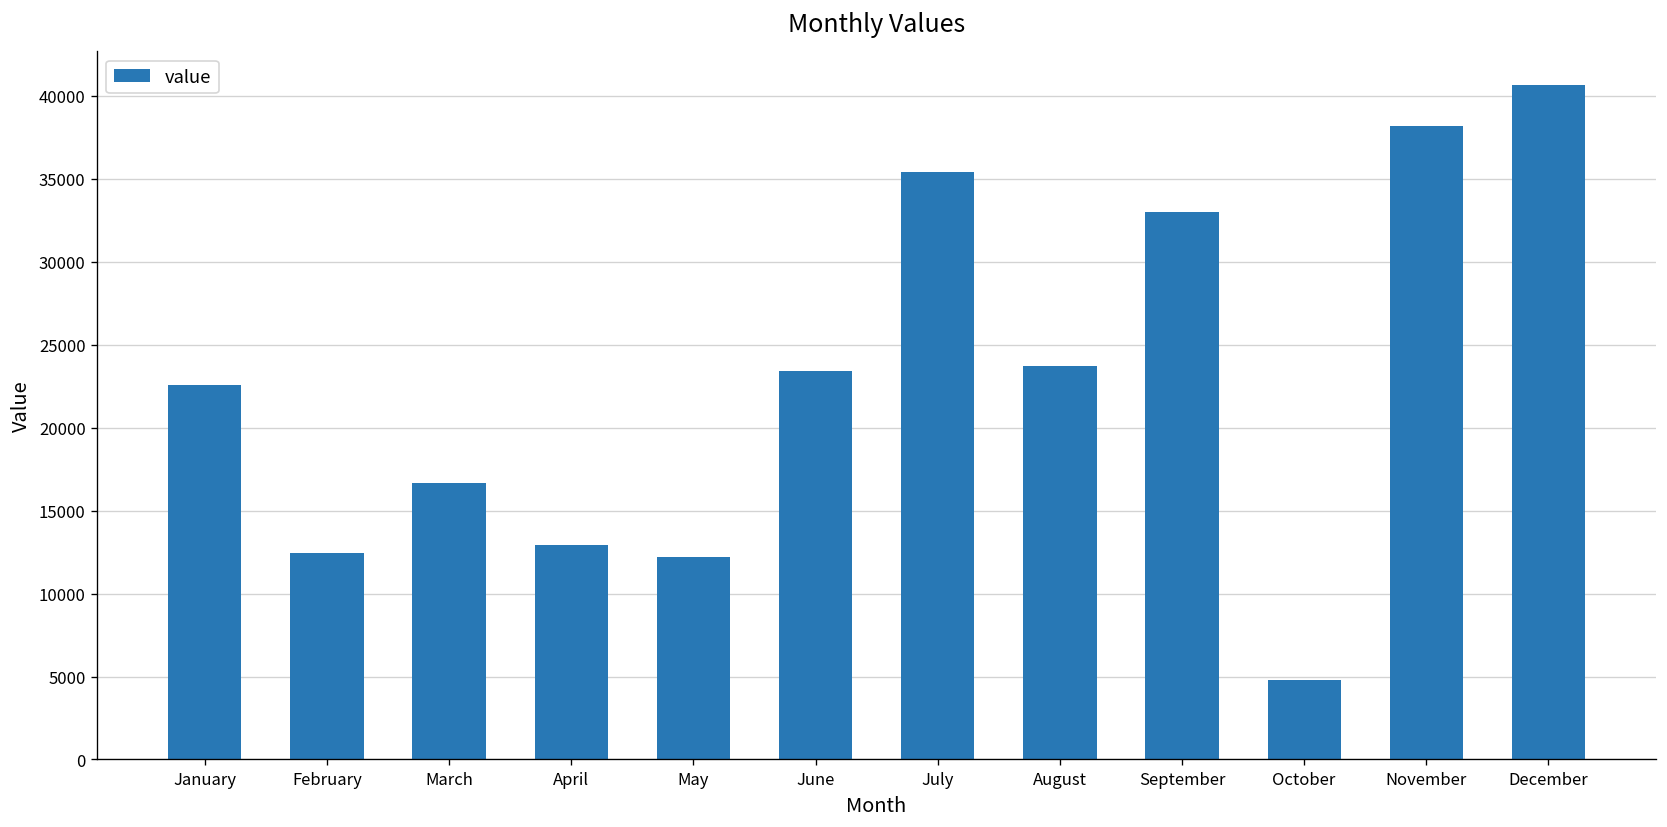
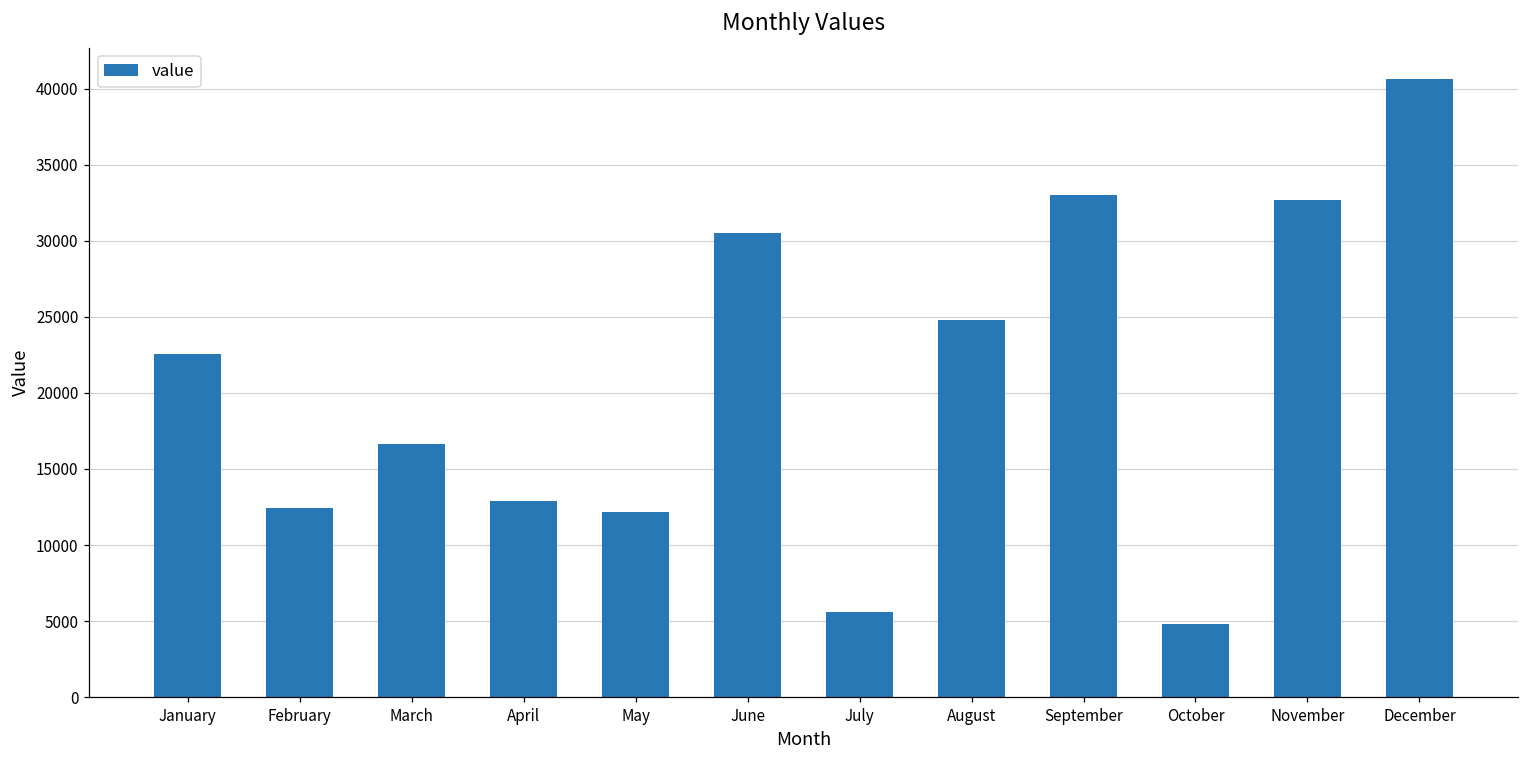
  {
    "January": 22600,
    "February": 12400,
    "March": 16600,
    "April": 12900,
    "May": 12200,
-   "June": 23400,
-   "July": 35400,
-   "August": 23700,
+   "June": 30500,
+   "July": 5600,
+   "August": 24800,
    "September": 33000,
    "October": 4800,
-   "November": 38200,
+   "November": 32700,
    "December": 40600
  }
